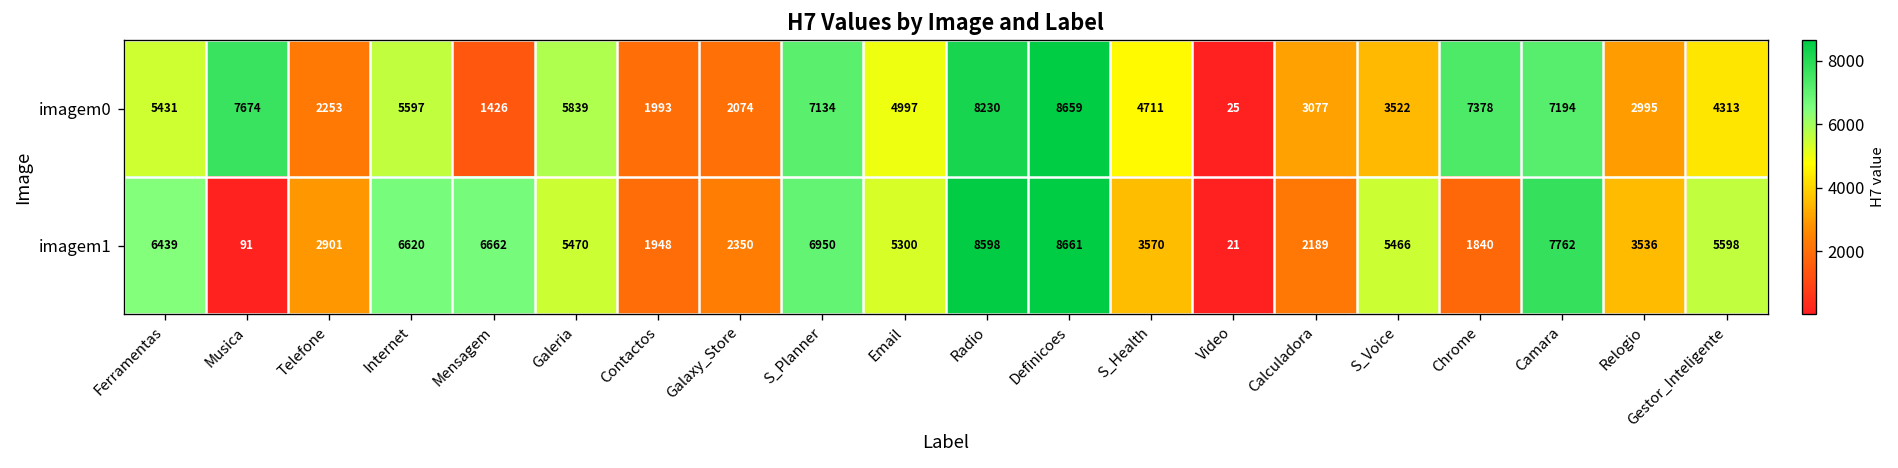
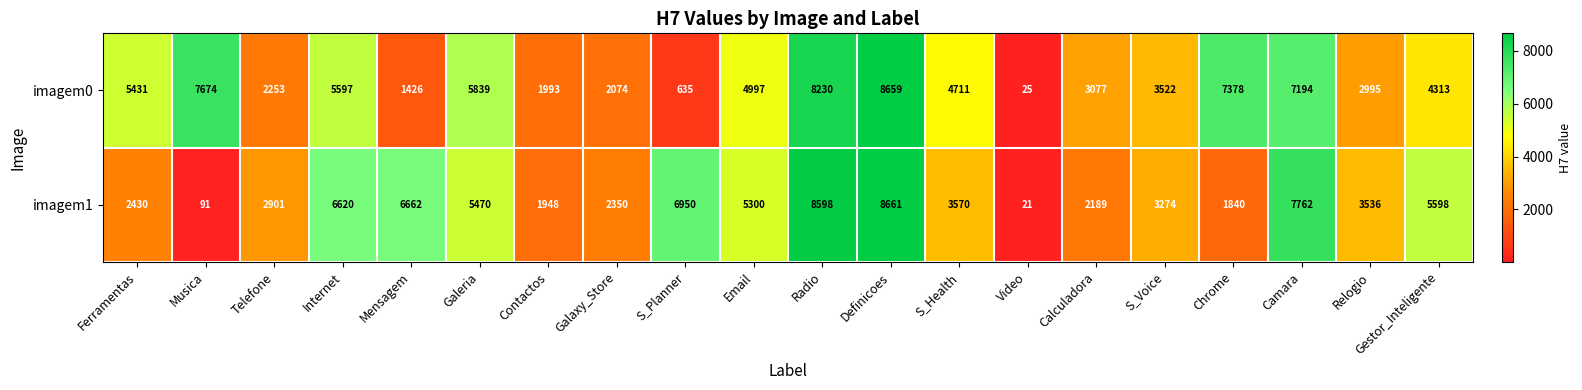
  {
    "imagem0": {
      "Ferramentas": 5431,
      "Musica": 7674,
      "Telefone": 2253,
      "Internet": 5597,
      "Mensagem": 1426,
      "Galeria": 5839,
      "Contactos": 1993,
      "Galaxy_Store": 2074,
-     "S_Planner": 7134,
+     "S_Planner": 635,
      "Email": 4997,
      "Radio": 8230,
      "Definicoes": 8659,
      "S_Health": 4711,
      "Video": 25,
      "Calculadora": 3077,
      "S_Voice": 3522,
      "Chrome": 7378,
      "Camara": 7194,
      "Relogio": 2995,
      "Gestor_Inteligente": 4313
    },
    "imagem1": {
-     "Ferramentas": 6439,
+     "Ferramentas": 2430,
      "Musica": 91,
      "Telefone": 2901,
      "Internet": 6620,
      "Mensagem": 6662,
      "Galeria": 5470,
      "Contactos": 1948,
      "Galaxy_Store": 2350,
      "S_Planner": 6950,
      "Email": 5300,
      "Radio": 8598,
      "Definicoes": 8661,
      "S_Health": 3570,
      "Video": 21,
      "Calculadora": 2189,
-     "S_Voice": 5466,
+     "S_Voice": 3274,
      "Chrome": 1840,
      "Camara": 7762,
      "Relogio": 3536,
      "Gestor_Inteligente": 5598
    }
  }
